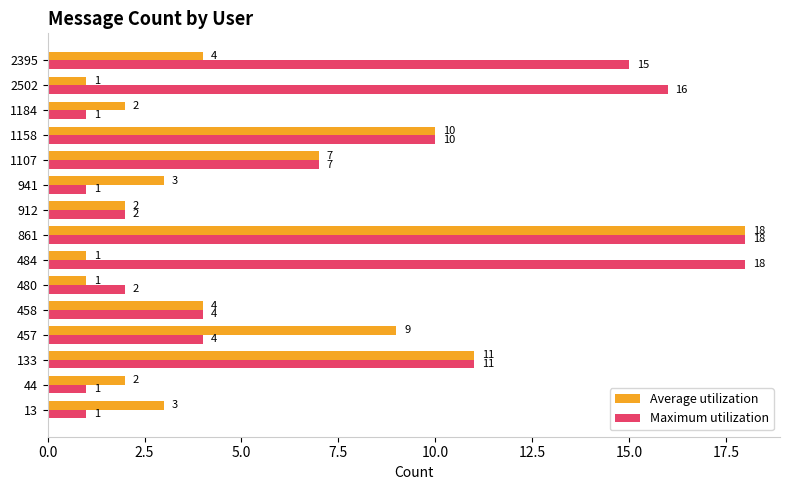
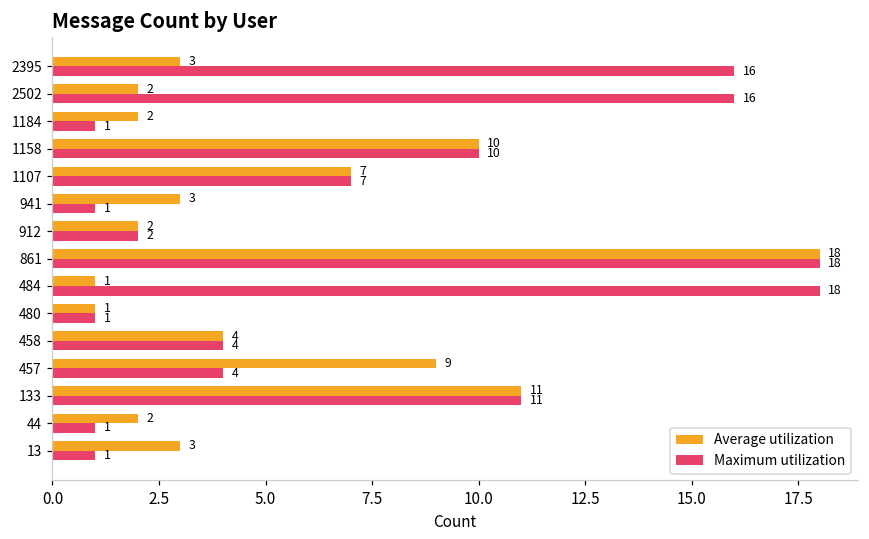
  {
    "Average utilization": {
-     "2395": 4,
-     "2502": 1,
+     "2395": 3,
+     "2502": 2,
      "1184": 2,
      "1158": 10,
      "1107": 7,
      "941": 3,
      "912": 2,
      "861": 18,
      "484": 1,
      "480": 1,
      "458": 4,
      "457": 9,
      "133": 11,
      "44": 2,
      "13": 3
    },
    "Maximum utilization": {
-     "2395": 15,
+     "2395": 16,
      "2502": 16,
      "1184": 1,
      "1158": 10,
      "1107": 7,
      "941": 1,
      "912": 2,
      "861": 18,
      "484": 18,
-     "480": 2,
+     "480": 1,
      "458": 4,
      "457": 4,
      "133": 11,
      "44": 1,
      "13": 1
    }
  }
